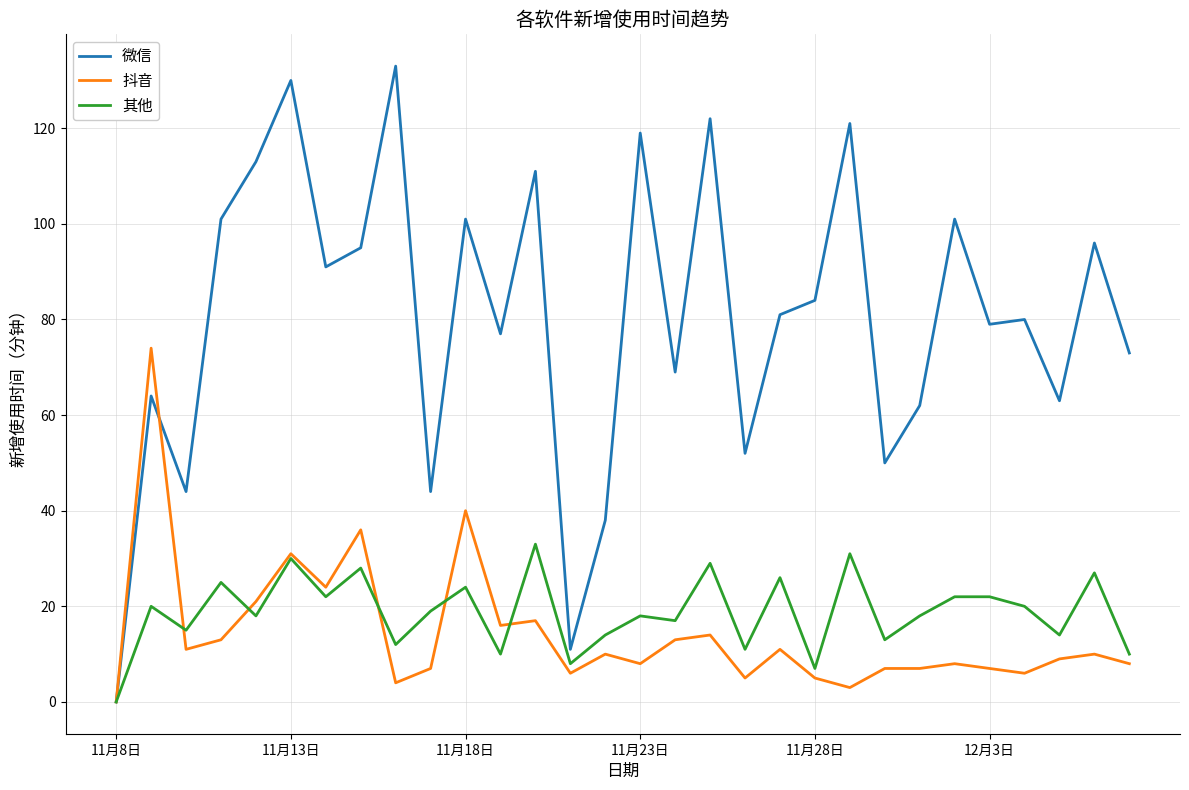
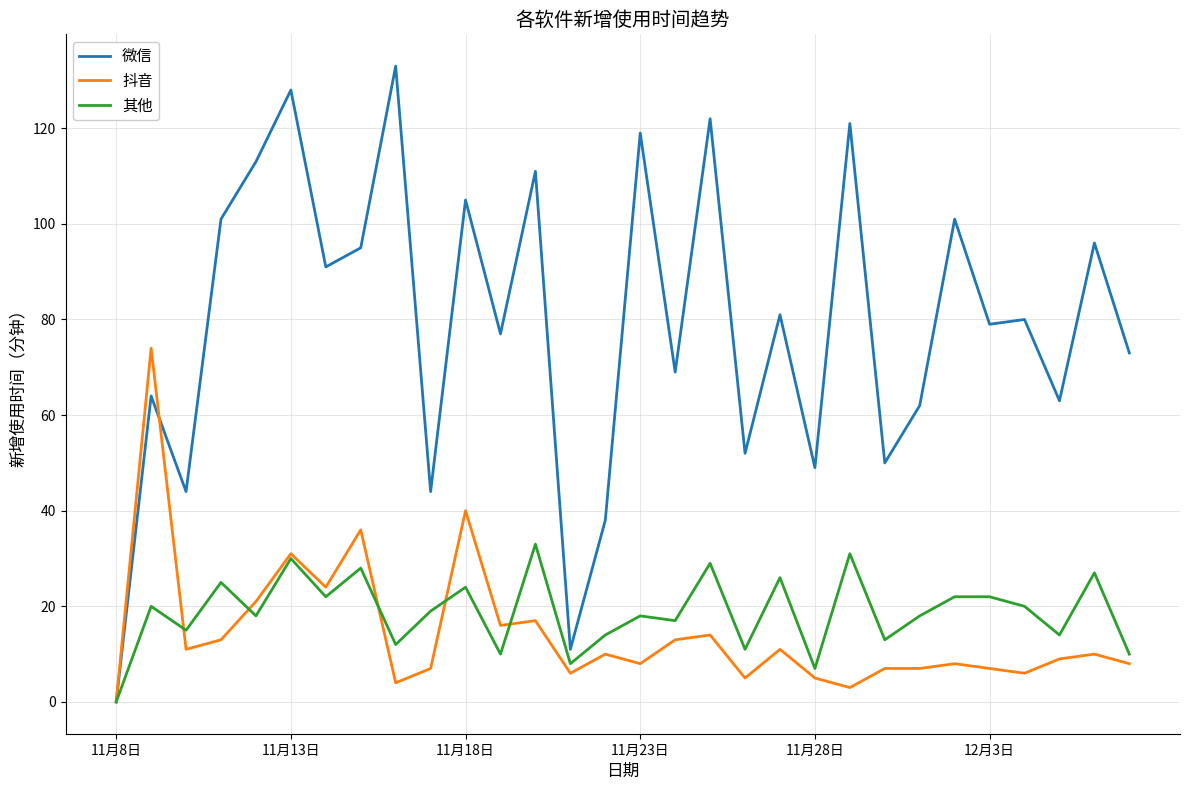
  {
    "微信": {
-     "11月13日": 130,
-     "11月18日": 101,
+     "11月13日": 128,
+     "11月18日": 105,
      "11月23日": 119,
-     "11月28日": 84,
+     "11月28日": 49,
      "12月3日": 79
    },
    "抖音": {
      "11月13日": 31,
      "11月18日": 40,
      "11月23日": 8,
      "11月28日": 5,
      "12月3日": 7
    },
    "其他": {
      "11月13日": 30,
      "11月18日": 24,
      "11月23日": 18,
      "11月28日": 7,
      "12月3日": 22
    }
  }
